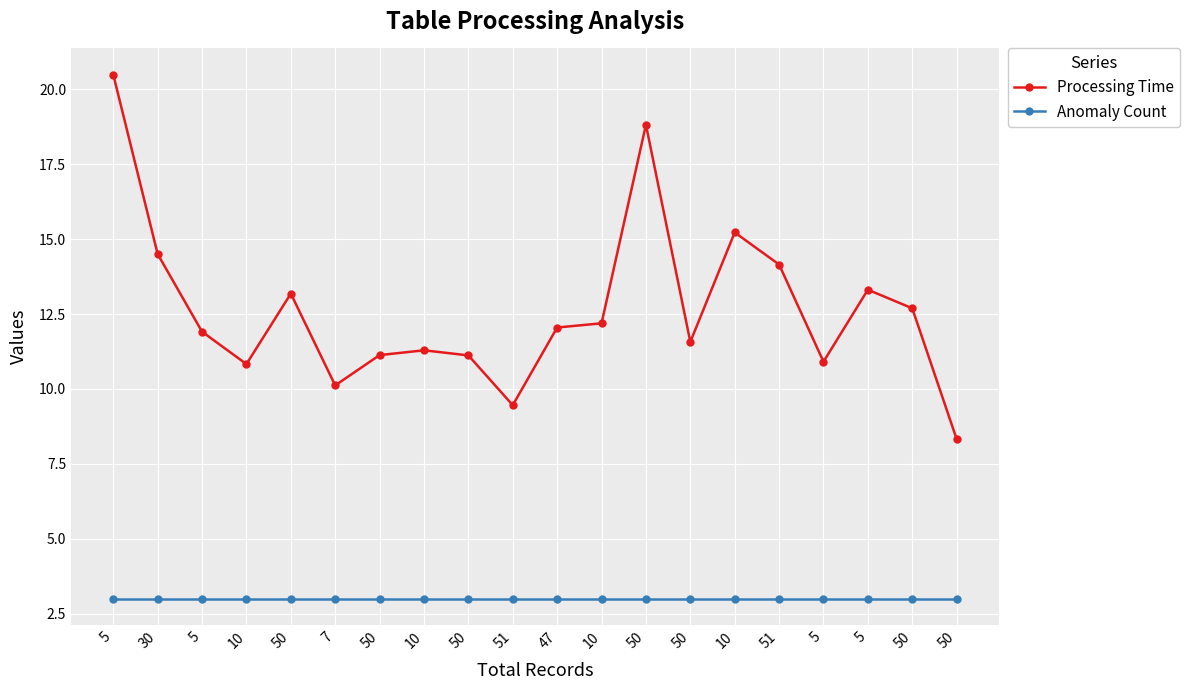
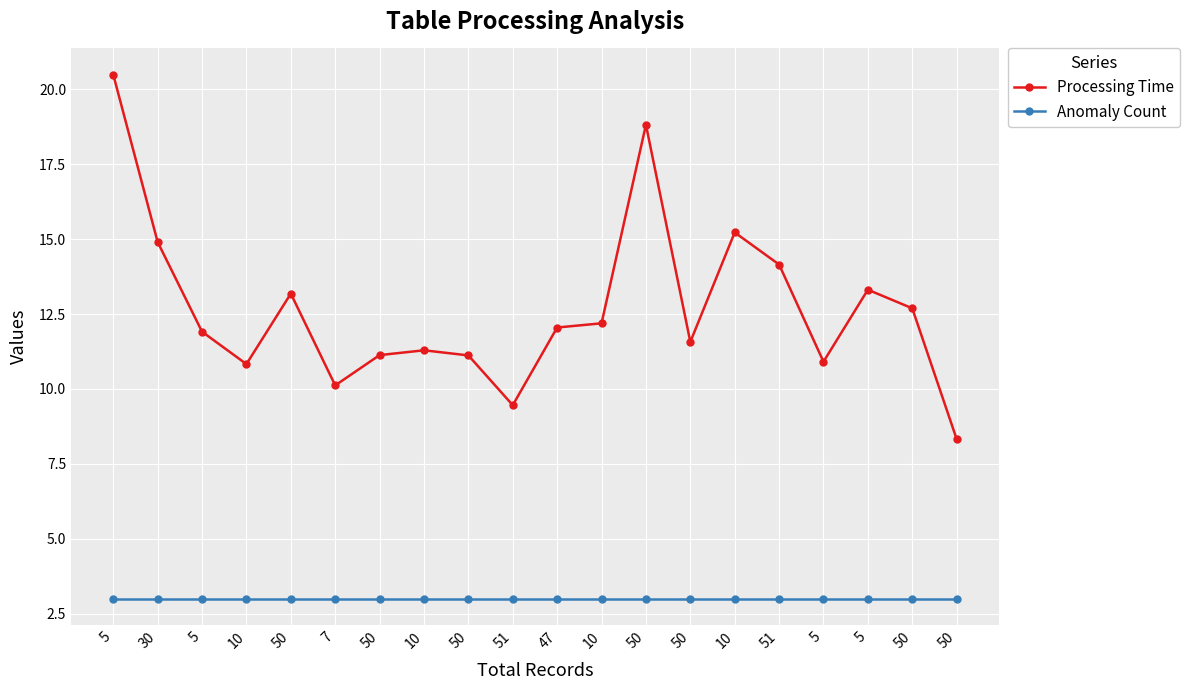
  {
    "Processing Time": {
-     "30": 14.5,
+     "30": 14.9,
      "7": 10.1,
      "47": 12.1
    },
    "Anomaly Count": {
      "30": 3.0,
      "7": 3.0,
      "47": 3.0
    }
  }
